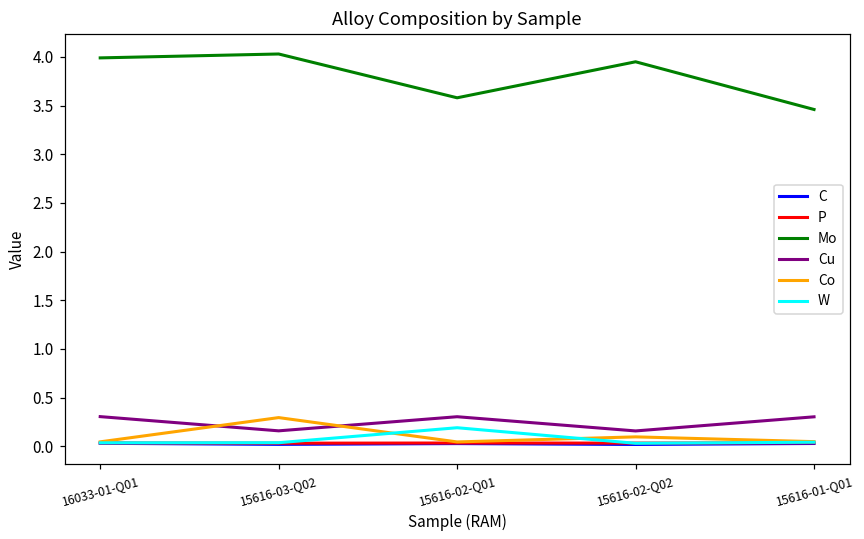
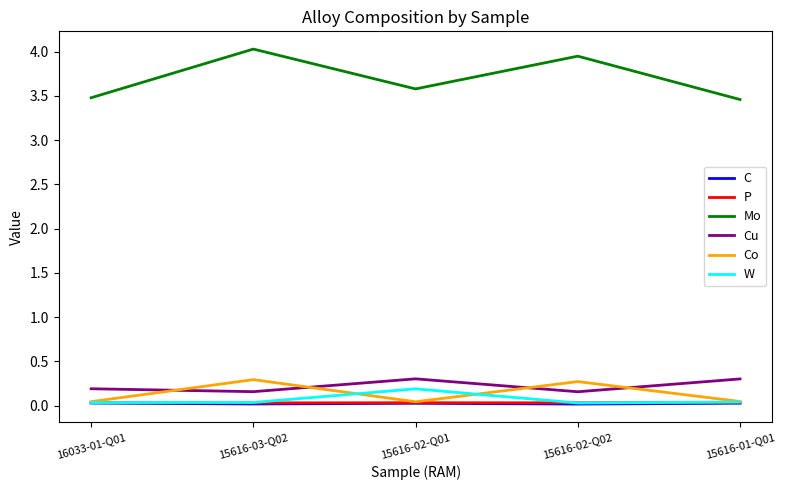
  {
    "Mo": {
-     "16033-01-Q01": 4.0,
+     "16033-01-Q01": 3.5,
      "15616-03-Q02": 4.0,
      "15616-02-Q01": 3.6,
      "15616-02-Q02": 4.0,
      "15616-01-Q01": 3.5
    },
    "Cu": {
-     "16033-01-Q01": 0.3,
+     "16033-01-Q01": 0.2,
      "15616-03-Q02": 0.2,
      "15616-02-Q01": 0.3,
      "15616-02-Q02": 0.2,
      "15616-01-Q01": 0.3
    },
    "Co": {
      "15616-03-Q02": 0.3,
-     "15616-02-Q02": 0.1
+     "15616-02-Q02": 0.3
    },
    "W": {
      "15616-02-Q01": 0.2
    }
  }
